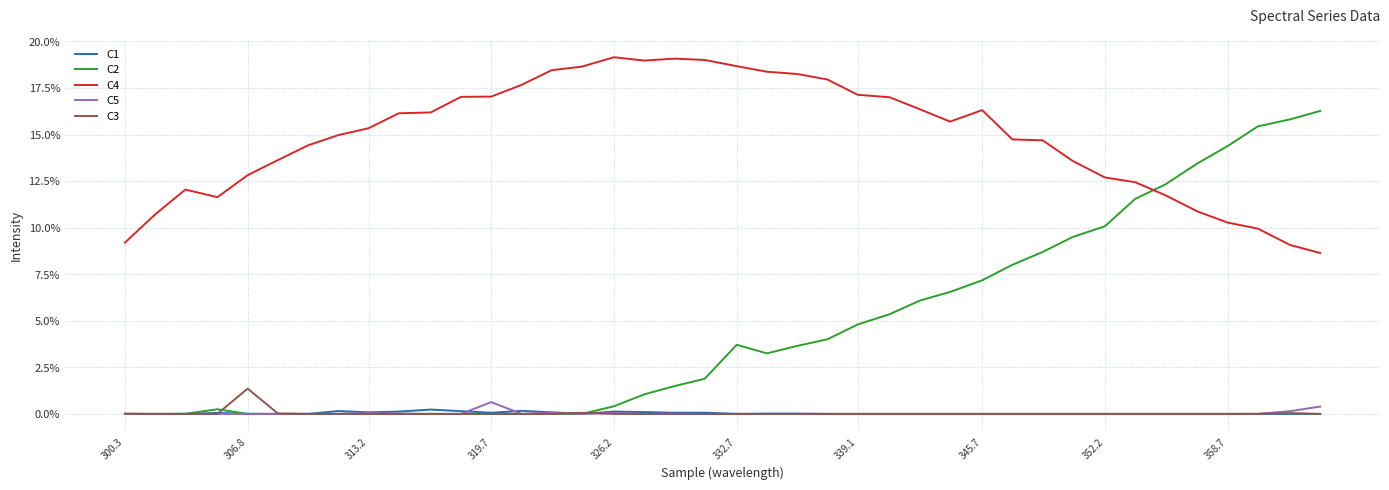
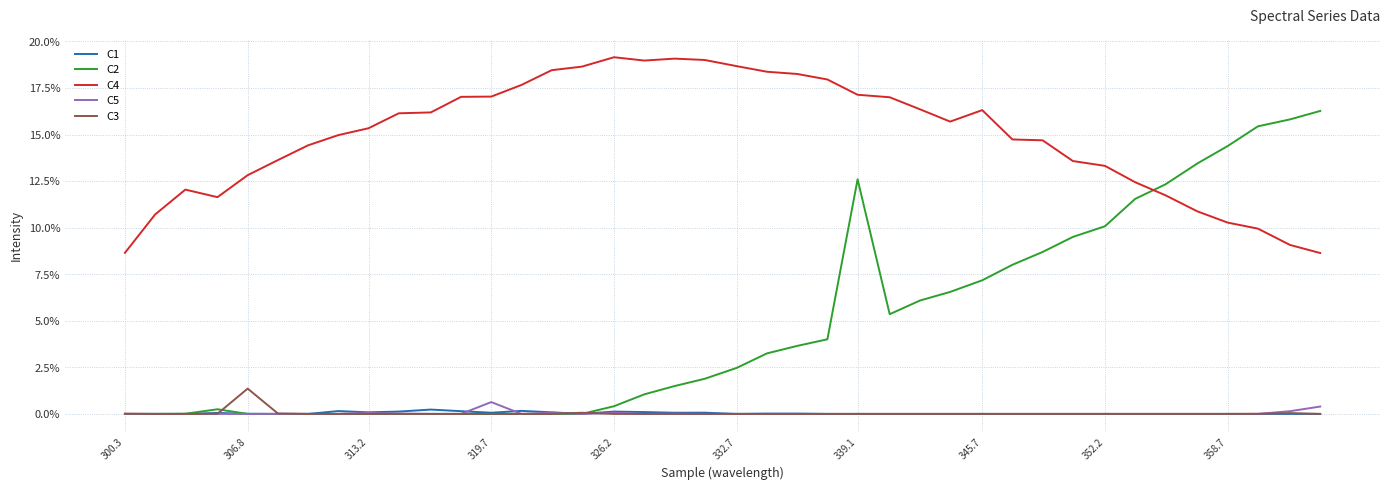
  {
    "C2": {
      "326.2": "0.4%",
-     "332.7": "3.7%",
-     "339.1": "4.8%",
+     "332.7": "2.5%",
+     "339.1": "12.6%",
      "345.7": "7.2%",
      "352.2": "10.1%",
      "358.7": "14.4%"
    },
    "C4": {
-     "300.3": "9.2%",
+     "300.3": "8.6%",
      "306.8": "12.8%",
      "313.2": "15.3%",
      "319.7": "17.0%",
      "326.2": "19.2%",
      "332.7": "18.7%",
      "339.1": "17.1%",
      "345.7": "16.3%",
-     "352.2": "12.7%",
+     "352.2": "13.3%",
      "358.7": "10.3%"
    },
    "C5": {
      "319.7": "0.6%"
    },
    "C3": {
      "306.8": "1.4%"
    }
  }
